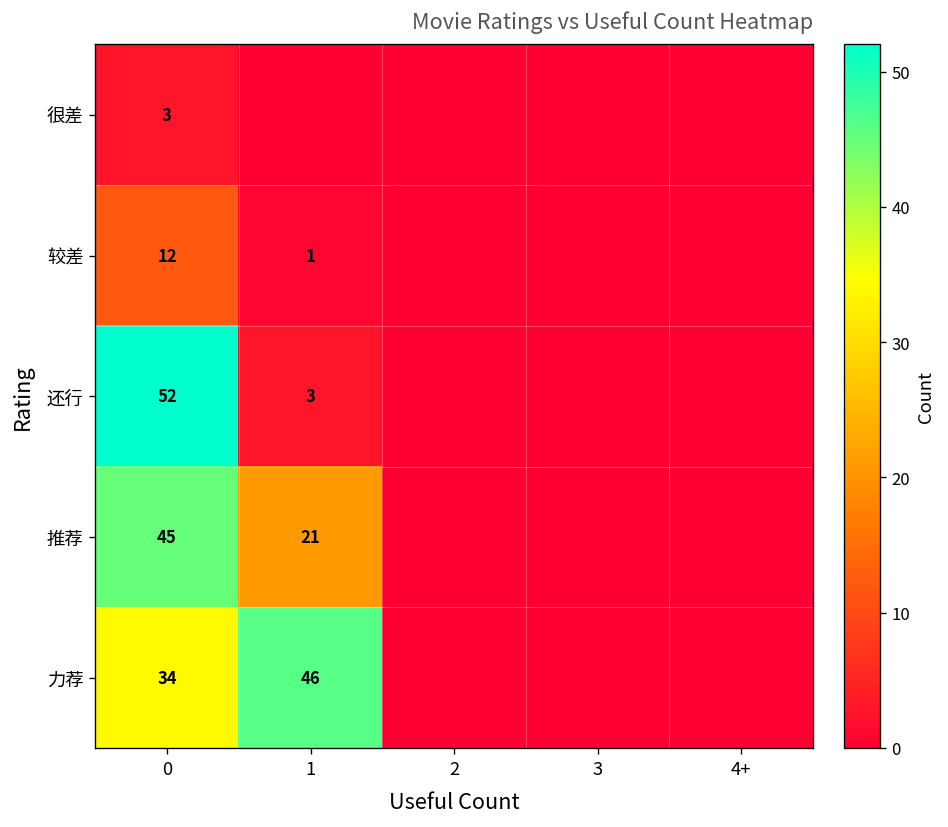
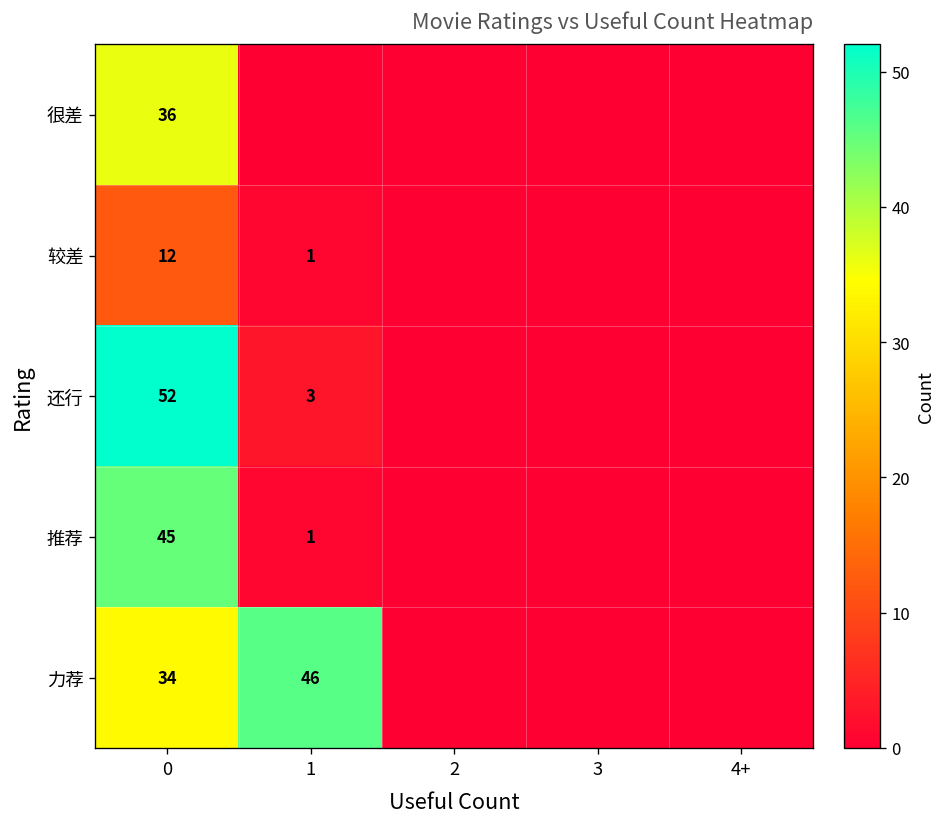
  {
    "很差": {
-     "0": 3
+     "0": 36
    },
    "较差": {
      "0": 12,
      "1": 1
    },
    "还行": {
      "0": 52,
      "1": 3
    },
    "推荐": {
      "0": 45,
-     "1": 21
+     "1": 1
    },
    "力荐": {
      "0": 34,
      "1": 46
    }
  }
